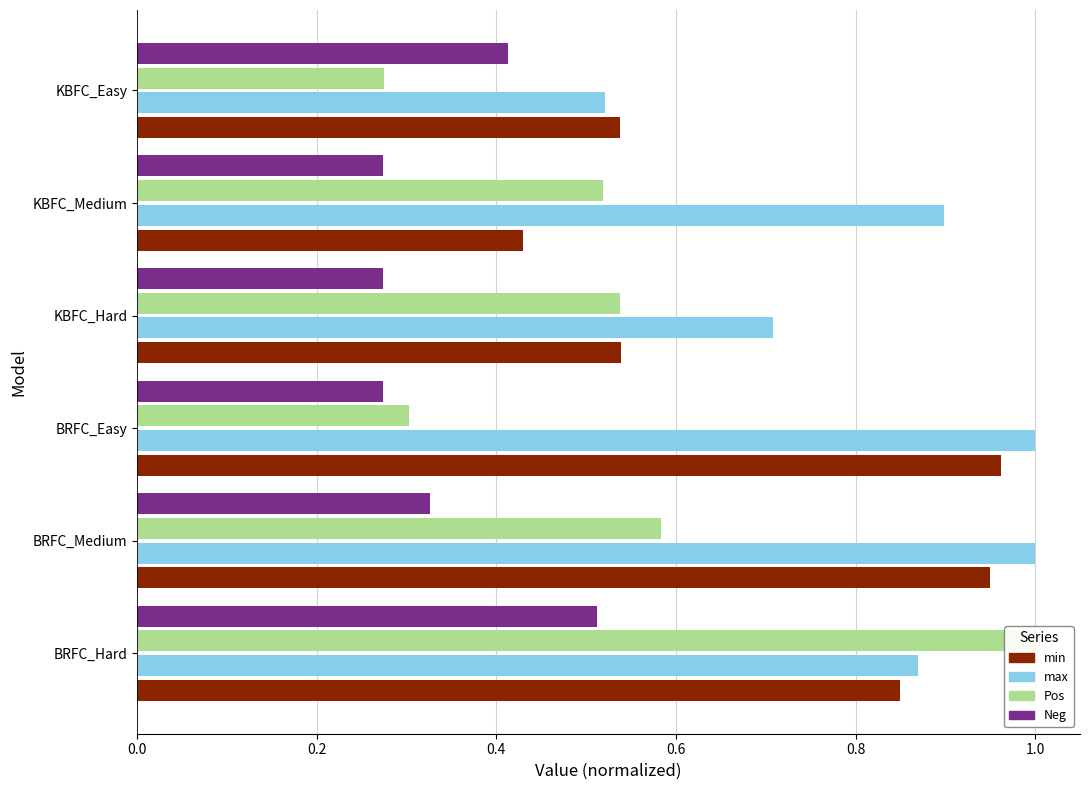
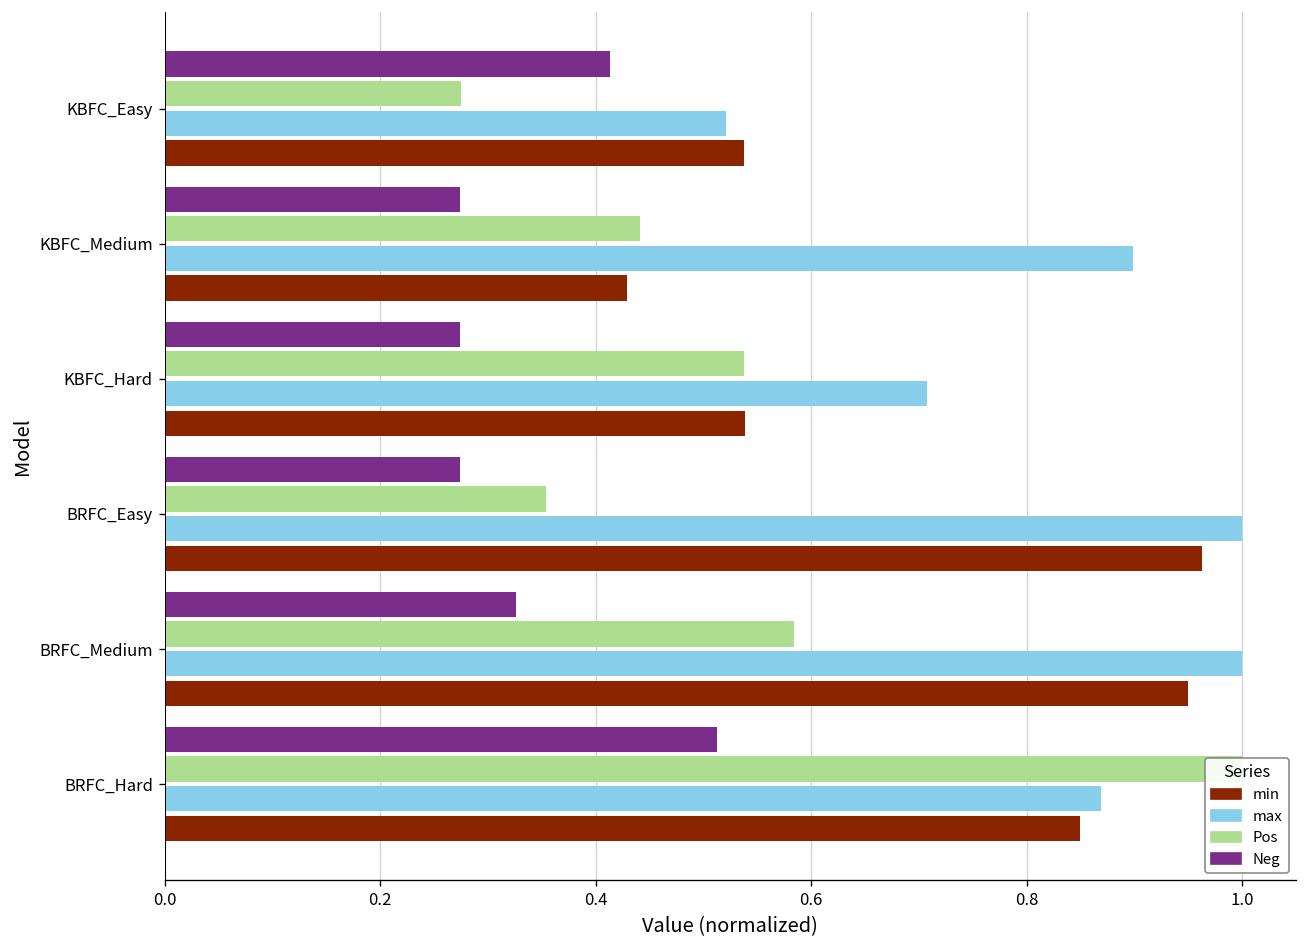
  {
    "min": {
      "KBFC_Easy": 0.54,
      "KBFC_Medium": 0.43,
      "KBFC_Hard": 0.54,
      "BRFC_Easy": 0.96,
      "BRFC_Medium": 0.95,
      "BRFC_Hard": 0.85
    },
    "max": {
      "KBFC_Easy": 0.52,
      "KBFC_Medium": 0.90,
      "KBFC_Hard": 0.71,
      "BRFC_Easy": 1.00,
      "BRFC_Medium": 1.00,
      "BRFC_Hard": 0.87
    },
    "Pos": {
      "KBFC_Easy": 0.27,
-     "KBFC_Medium": 0.52,
+     "KBFC_Medium": 0.44,
      "KBFC_Hard": 0.54,
-     "BRFC_Easy": 0.30,
+     "BRFC_Easy": 0.35,
      "BRFC_Medium": 0.58
    },
    "Neg": {
      "KBFC_Easy": 0.41,
      "KBFC_Medium": 0.27,
      "KBFC_Hard": 0.27,
      "BRFC_Easy": 0.27,
      "BRFC_Medium": 0.33,
      "BRFC_Hard": 0.51
    }
  }
